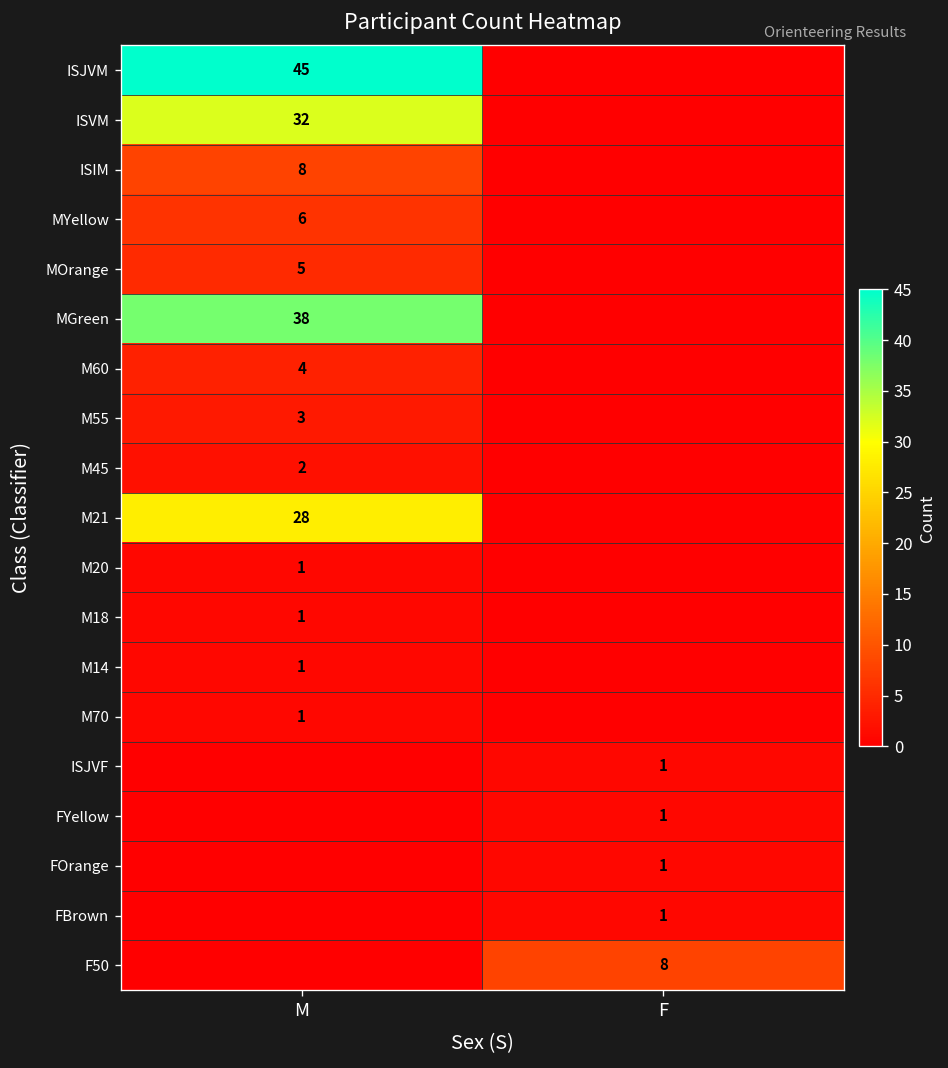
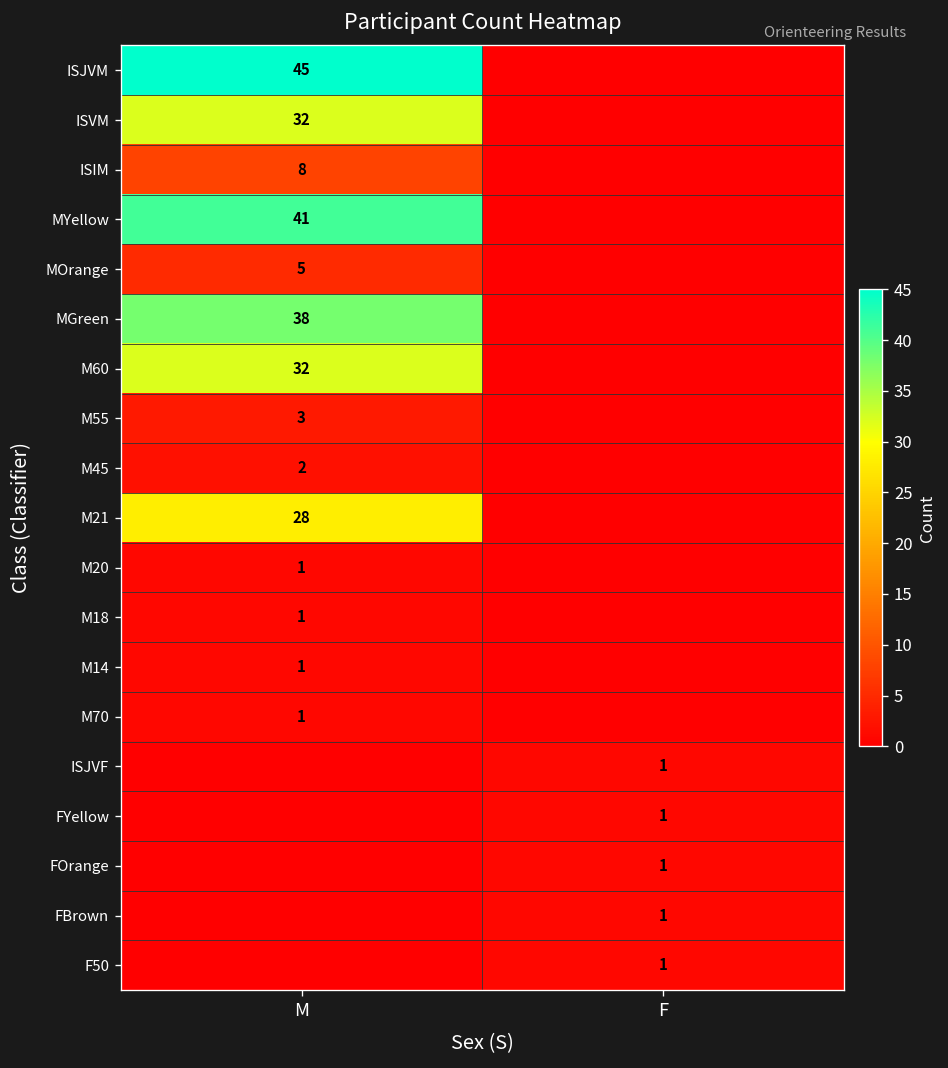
  {
    "ISJVM": {
      "M": 45
    },
    "ISVM": {
      "M": 32
    },
    "ISIM": {
      "M": 8
    },
    "MYellow": {
-     "M": 6
+     "M": 41
    },
    "MOrange": {
      "M": 5
    },
    "MGreen": {
      "M": 38
    },
    "M60": {
-     "M": 4
+     "M": 32
    },
    "M55": {
      "M": 3
    },
    "M45": {
      "M": 2
    },
    "M21": {
      "M": 28
    },
    "M20": {
      "M": 1
    },
    "M18": {
      "M": 1
    },
    "M14": {
      "M": 1
    },
    "M70": {
      "M": 1
    },
    "ISJVF": {
      "F": 1
    },
    "FYellow": {
      "F": 1
    },
    "FOrange": {
      "F": 1
    },
    "FBrown": {
      "F": 1
    },
    "F50": {
-     "F": 8
+     "F": 1
    }
  }
